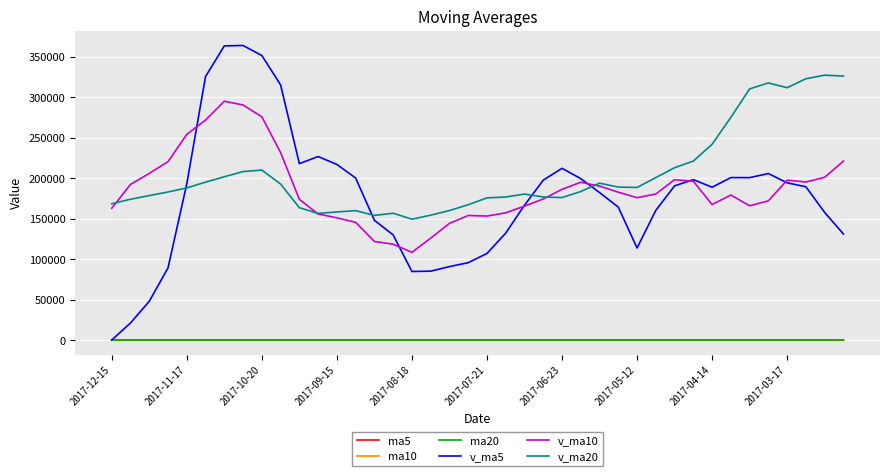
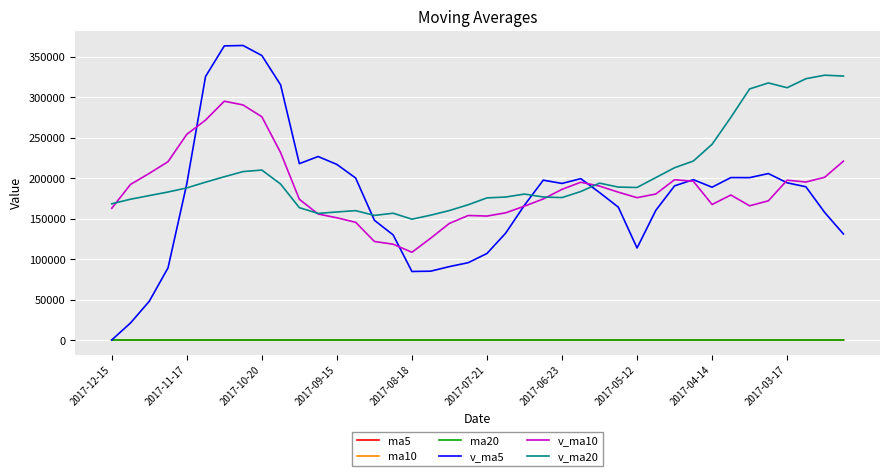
  {
    "ma20": {
      "2017-11-17": 0,
      "2017-10-20": 0,
      "2017-09-15": 0,
      "2017-08-18": 0,
      "2017-07-21": 0,
      "2017-06-23": 0,
      "2017-05-12": 0,
      "2017-04-14": 0,
      "2017-03-17": 0
    },
    "v_ma5": {
      "2017-11-17": 190000,
      "2017-10-20": 350000,
      "2017-09-15": 220000,
      "2017-08-18": 80000,
      "2017-07-21": 110000,
-     "2017-06-23": 210000,
+     "2017-06-23": 190000,
      "2017-05-12": 110000,
      "2017-04-14": 190000,
      "2017-03-17": 190000
    },
    "v_ma10": {
      "2017-12-15": 160000,
      "2017-11-17": 250000,
      "2017-10-20": 280000,
      "2017-09-15": 150000,
      "2017-08-18": 110000,
      "2017-07-21": 150000,
      "2017-06-23": 190000,
      "2017-05-12": 180000,
      "2017-04-14": 170000,
      "2017-03-17": 200000
    },
    "v_ma20": {
      "2017-12-15": 170000,
      "2017-11-17": 190000,
      "2017-10-20": 210000,
      "2017-09-15": 160000,
      "2017-08-18": 150000,
      "2017-07-21": 180000,
      "2017-06-23": 180000,
      "2017-05-12": 190000,
      "2017-04-14": 240000,
      "2017-03-17": 310000
    }
  }
